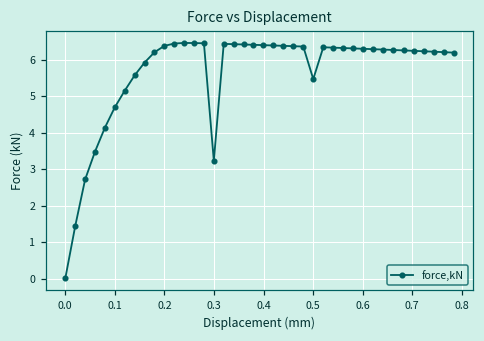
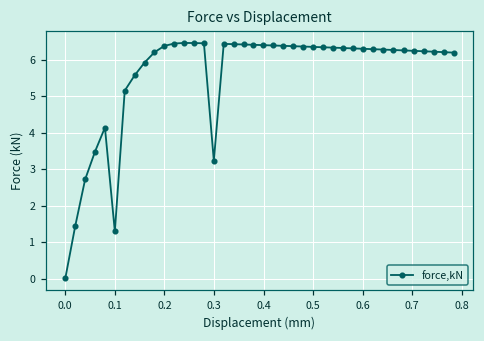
  {
    "0.0": 0.0,
-   "0.1": 4.7,
+   "0.1": 1.3,
    "0.2": 6.4,
    "0.3": 3.2,
-   "0.5": 5.5
+   "0.5": 6.4
  }
